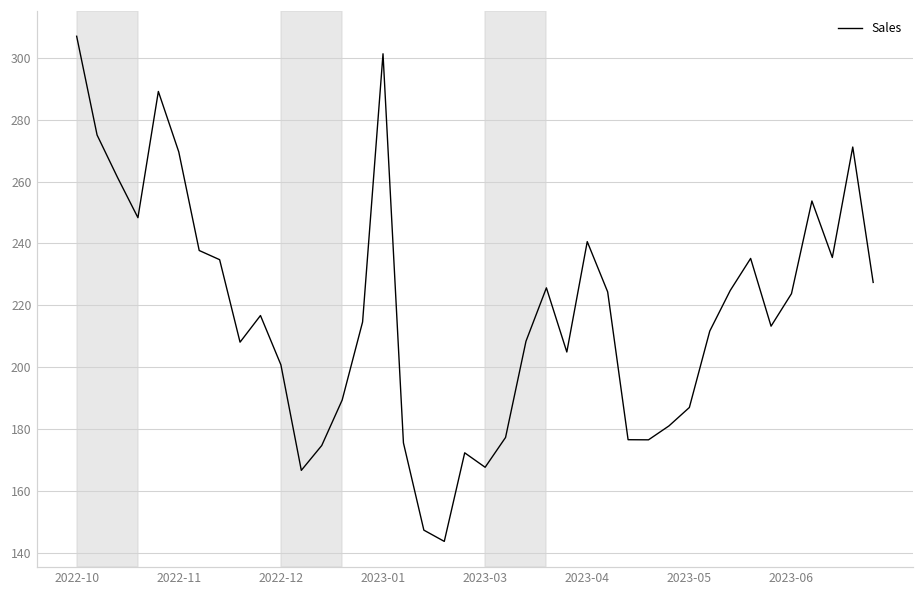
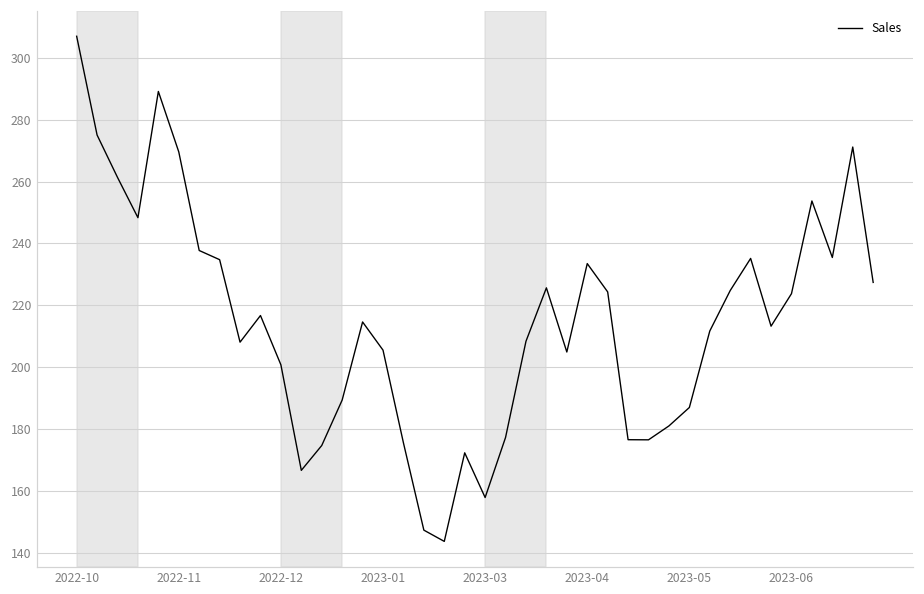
  {
    "2022-10": 307,
    "2022-11": 270,
    "2022-12": 201,
-   "2023-01": 301,
-   "2023-03": 168,
-   "2023-04": 241,
+   "2023-01": 205,
+   "2023-03": 158,
+   "2023-04": 233,
    "2023-05": 187,
    "2023-06": 224
  }
